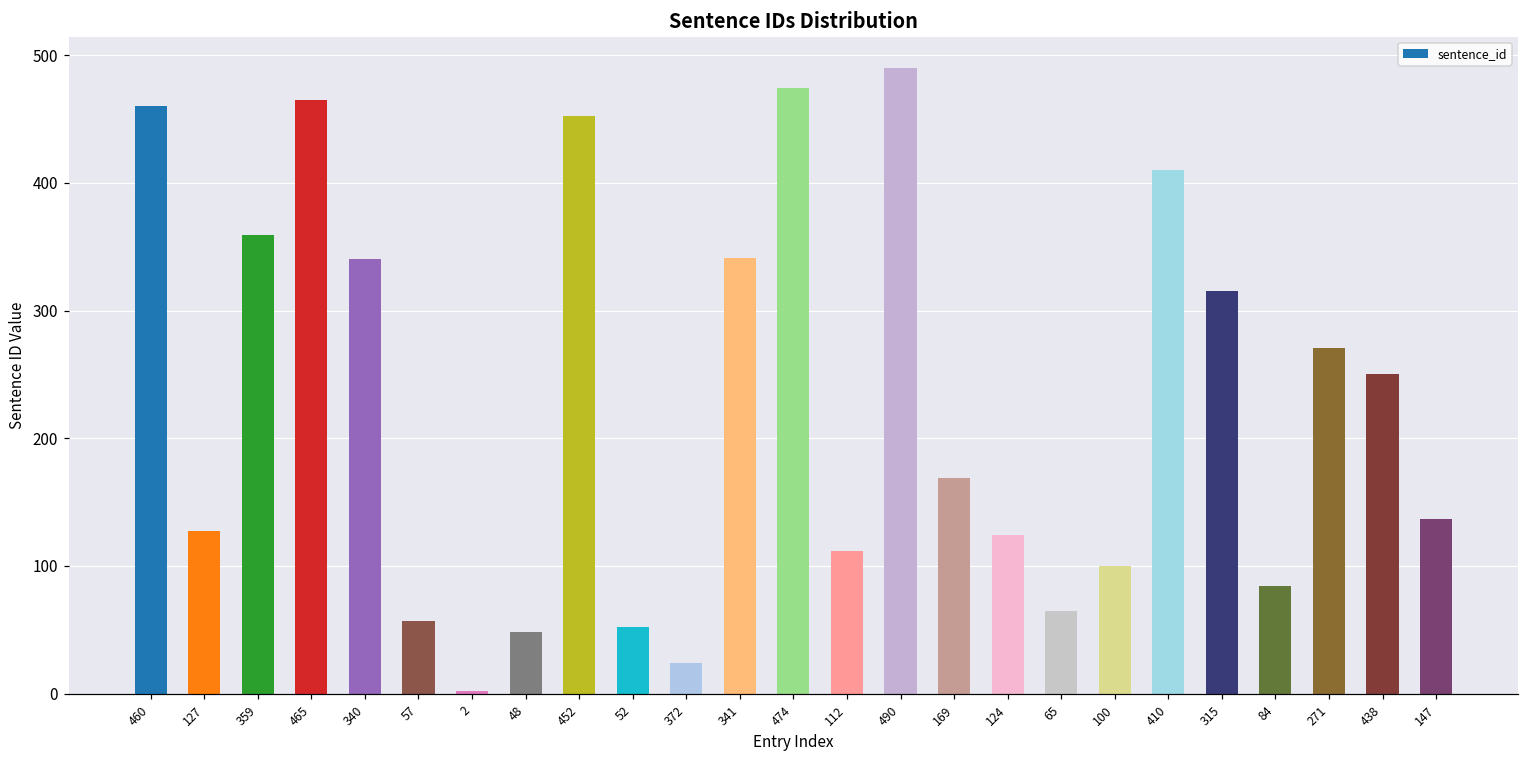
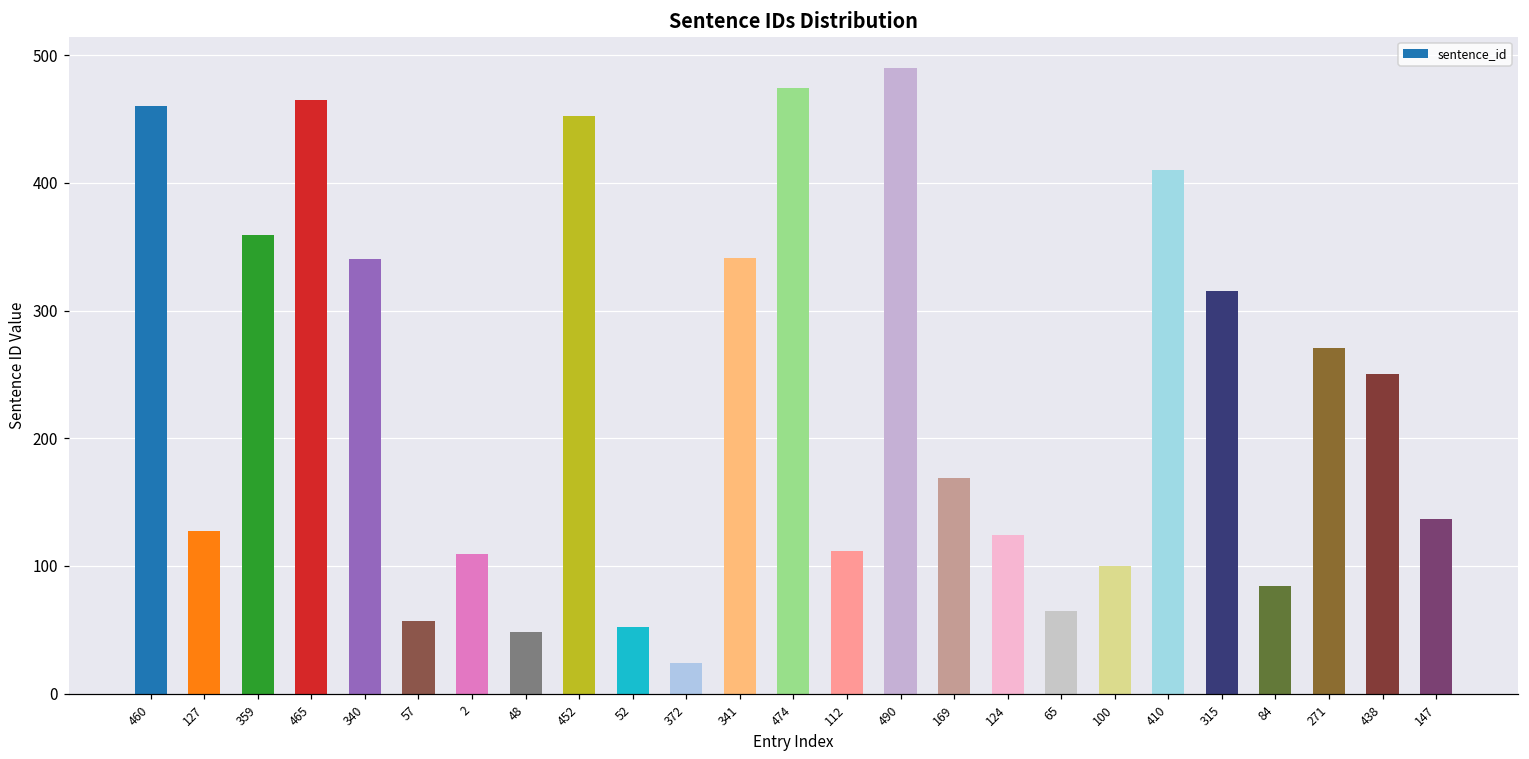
  {
    "460": 460,
    "127": 127,
    "359": 359,
    "465": 465,
    "340": 340,
    "57": 57,
-   "2": 2,
+   "2": 109,
    "48": 48,
    "452": 452,
    "52": 52,
    "372": 24,
    "341": 341,
    "474": 474,
    "112": 112,
    "490": 490,
    "169": 169,
    "124": 124,
    "65": 65,
    "100": 100,
    "410": 410,
    "315": 315,
    "84": 84,
    "271": 271,
    "438": 250,
    "147": 137
  }
